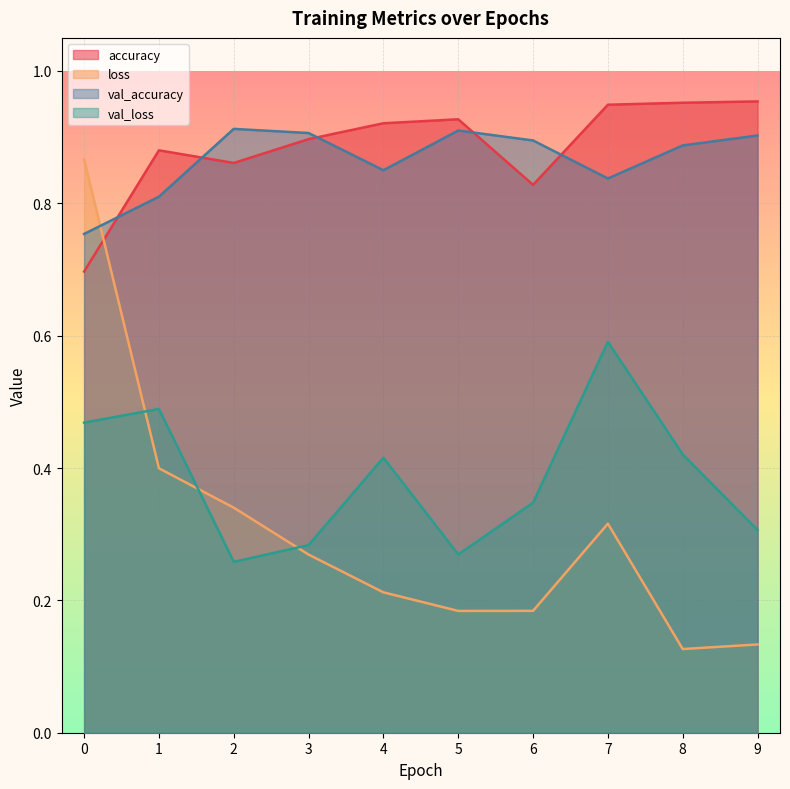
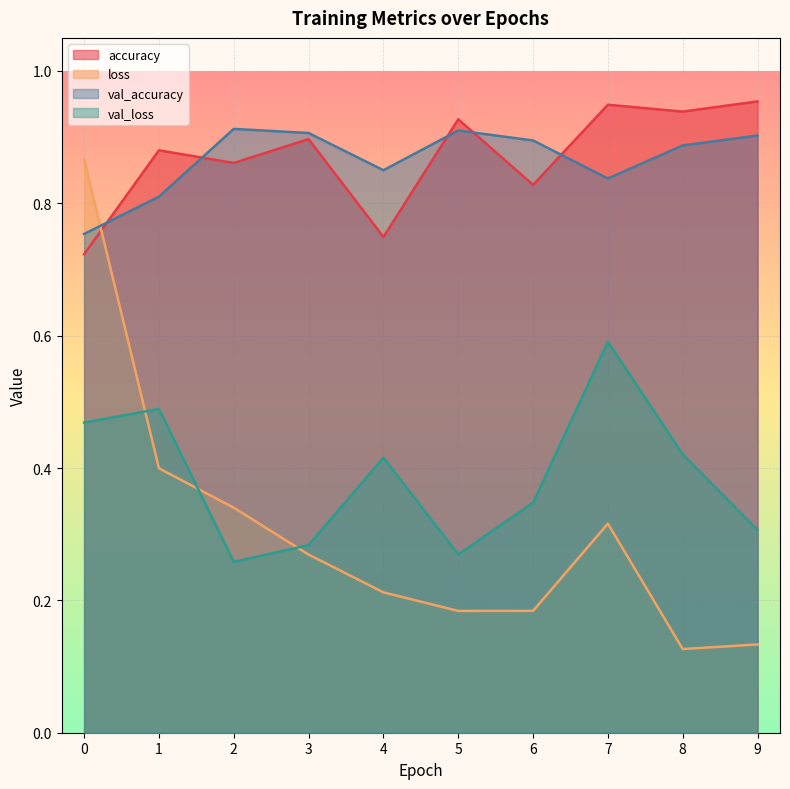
  {
    "accuracy": {
-     "0": 0.70,
+     "0": 0.72,
      "1": 0.88,
      "2": 0.86,
      "3": 0.90,
-     "4": 0.92,
+     "4": 0.75,
      "5": 0.93,
      "6": 0.83,
      "7": 0.95,
-     "8": 0.95,
+     "8": 0.94,
      "9": 0.95
    },
    "loss": {
      "0": 0.87,
      "1": 0.40,
      "2": 0.34,
      "3": 0.27,
      "4": 0.21,
      "5": 0.18,
      "6": 0.18,
      "7": 0.32,
      "8": 0.13,
      "9": 0.13
    }
  }
